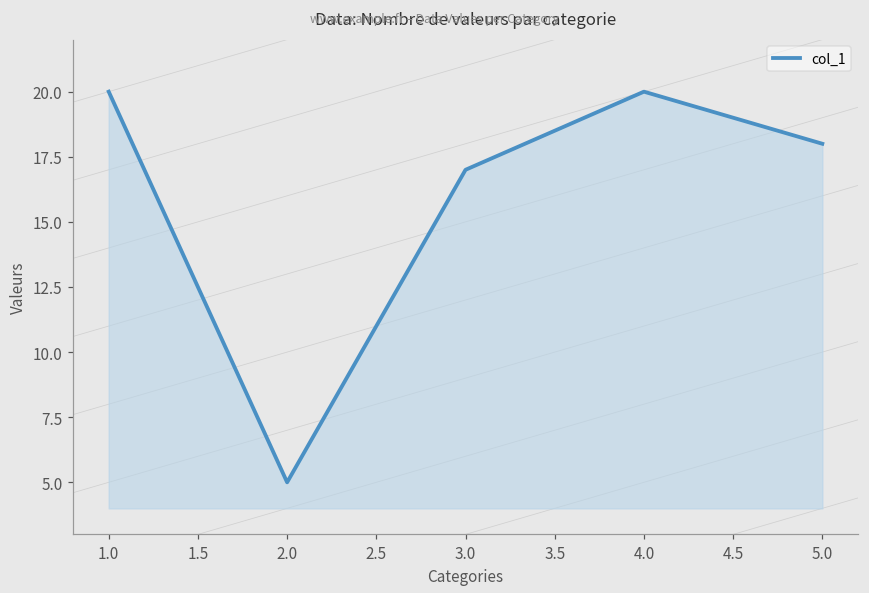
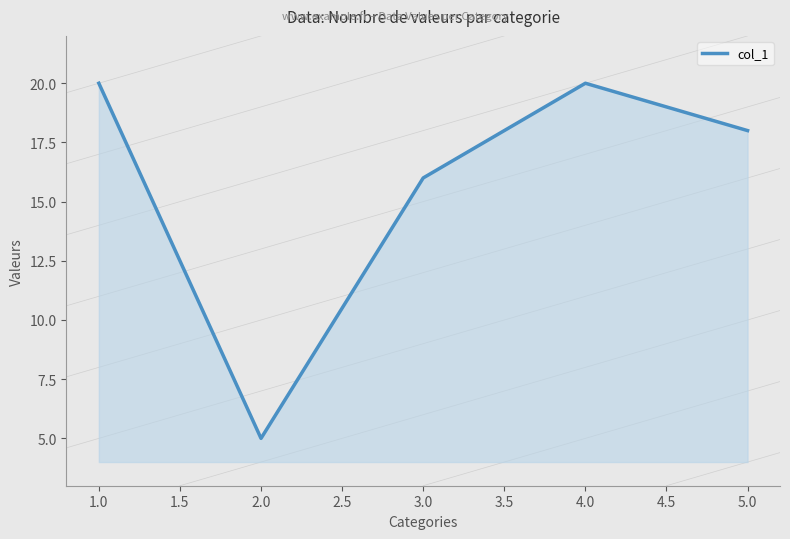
  {
    "1.0": 20,
    "2.0": 5,
-   "3.0": 17,
+   "3.0": 16,
    "4.0": 20,
    "5.0": 18
  }
